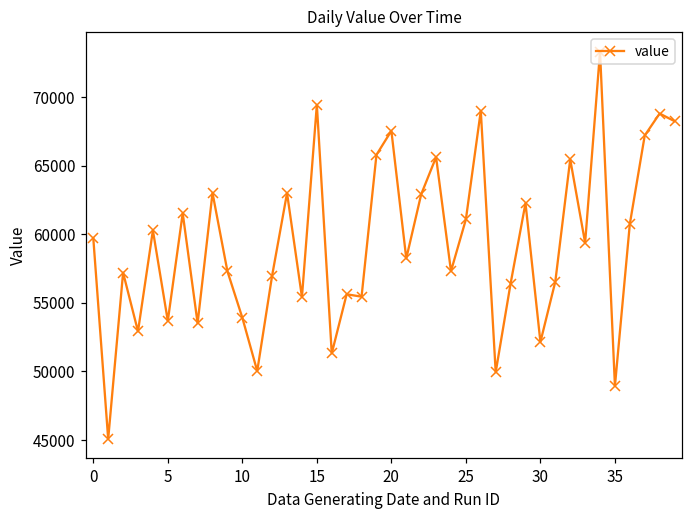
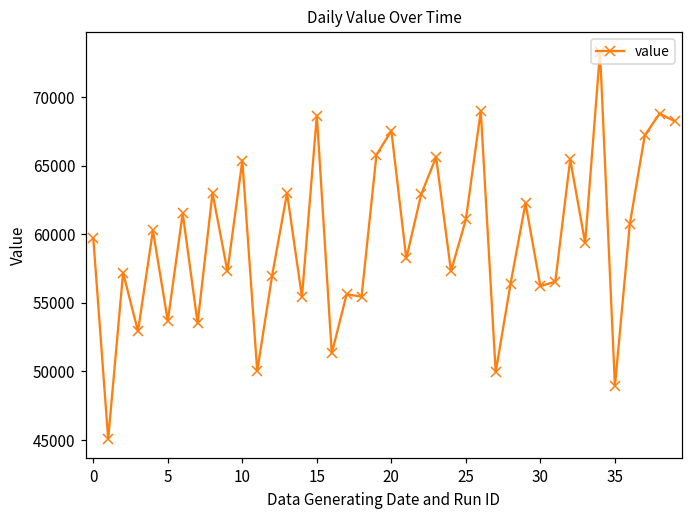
  {
    "0": 59700,
    "5": 53700,
-   "10": 53900,
-   "15": 69400,
+   "10": 65400,
+   "15": 68700,
    "20": 67500,
    "25": 61100,
-   "30": 52100,
+   "30": 56200,
    "35": 48900
  }
